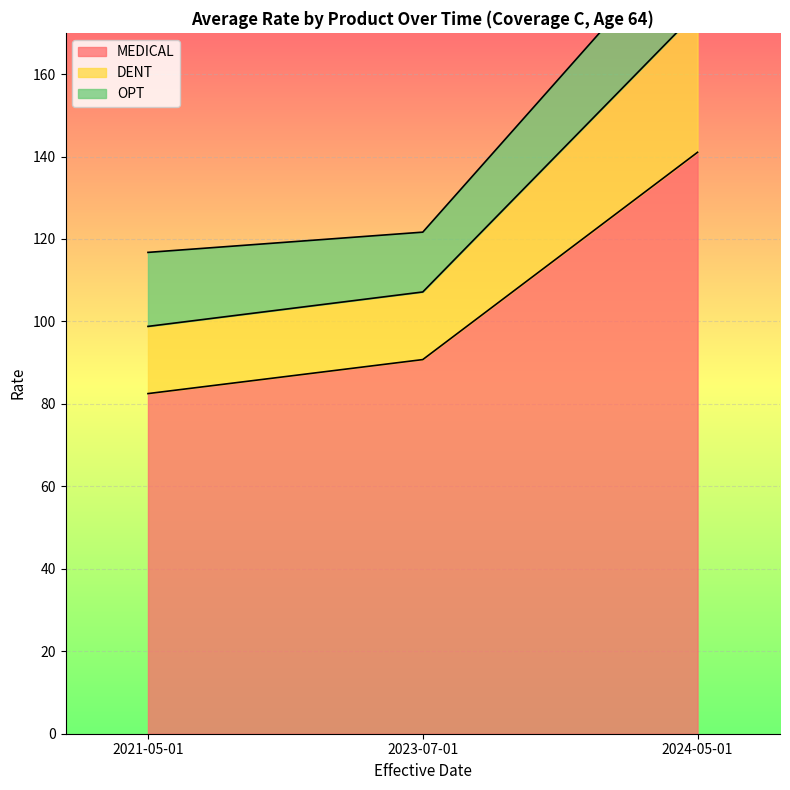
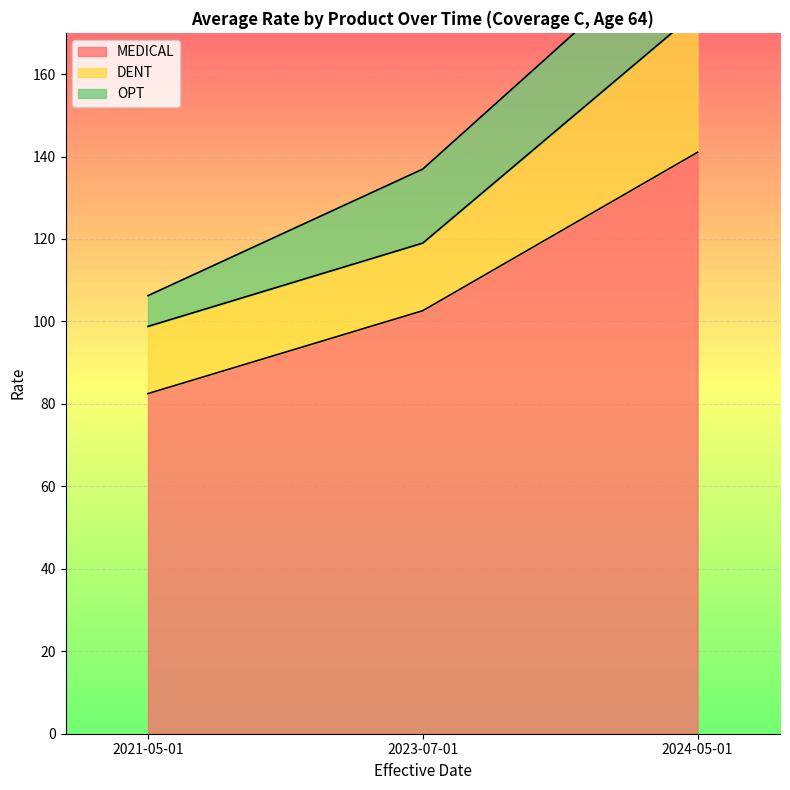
  {
    "MEDICAL": {
      "2021-05-01": 83,
-     "2023-07-01": 91,
+     "2023-07-01": 103,
      "2024-05-01": 141
    },
    "DENT": {
      "2021-05-01": 16,
      "2023-07-01": 16
    },
    "OPT": {
-     "2021-05-01": 18,
-     "2023-07-01": 15
+     "2021-05-01": 7,
+     "2023-07-01": 18
    }
  }
